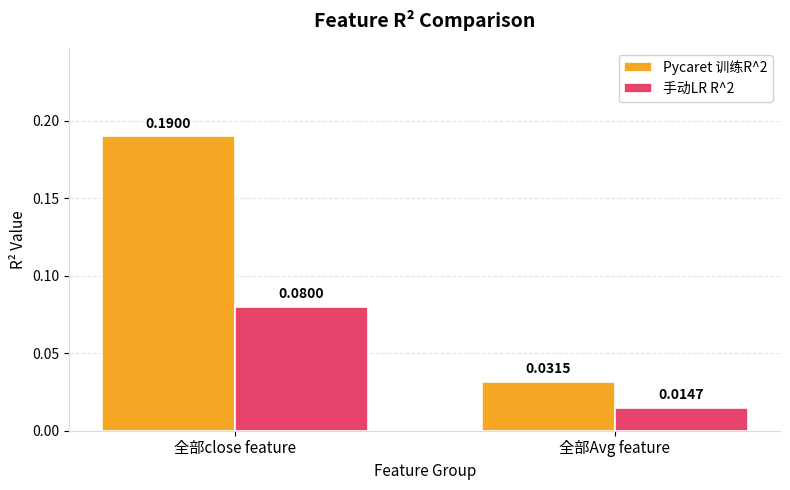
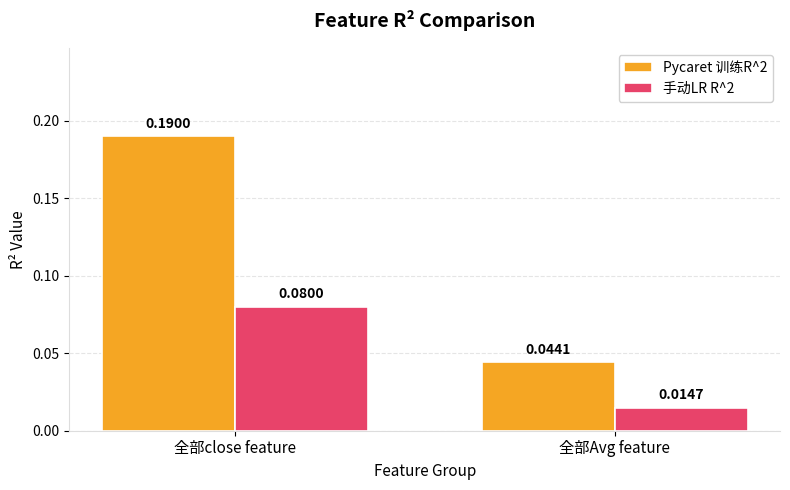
  {
    "Pycaret 训练R^2": {
      "全部close feature": 0.1900,
-     "全部Avg feature": 0.0315
+     "全部Avg feature": 0.0441
    },
    "手动LR R^2": {
      "全部close feature": 0.0800,
      "全部Avg feature": 0.0147
    }
  }
